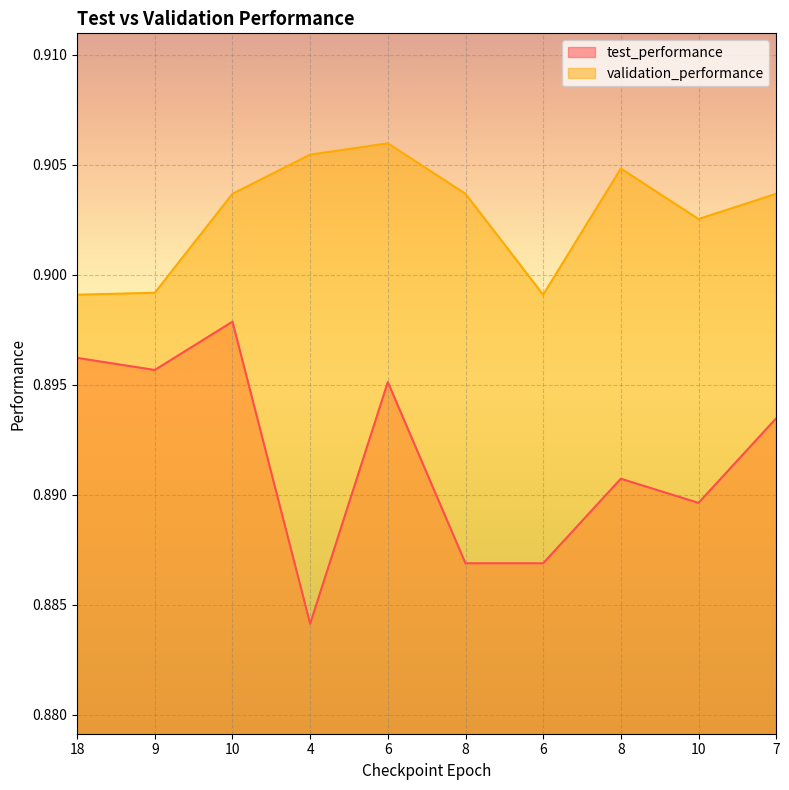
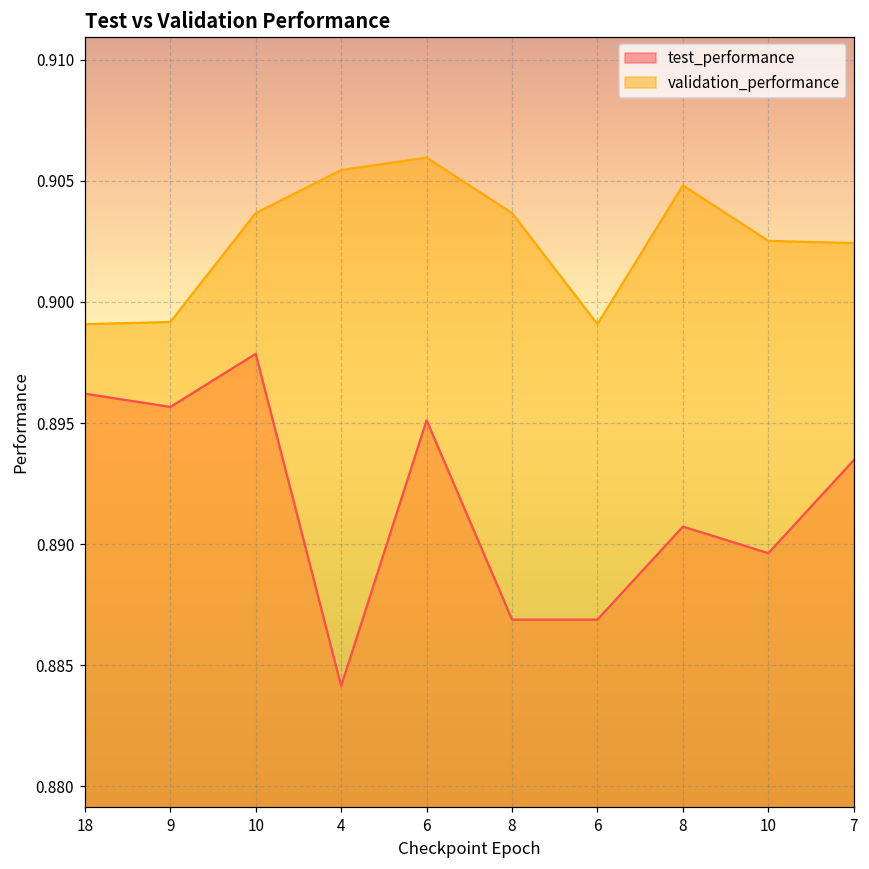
  {
    "test_performance": {
      "18": 0.8962,
      "9": 0.8957,
      "4": 0.8841,
      "7": 0.8935
    },
    "validation_performance": {
      "18": 0.8991,
      "9": 0.8992,
      "4": 0.9054,
-     "7": 0.9037
+     "7": 0.9024
    }
  }
